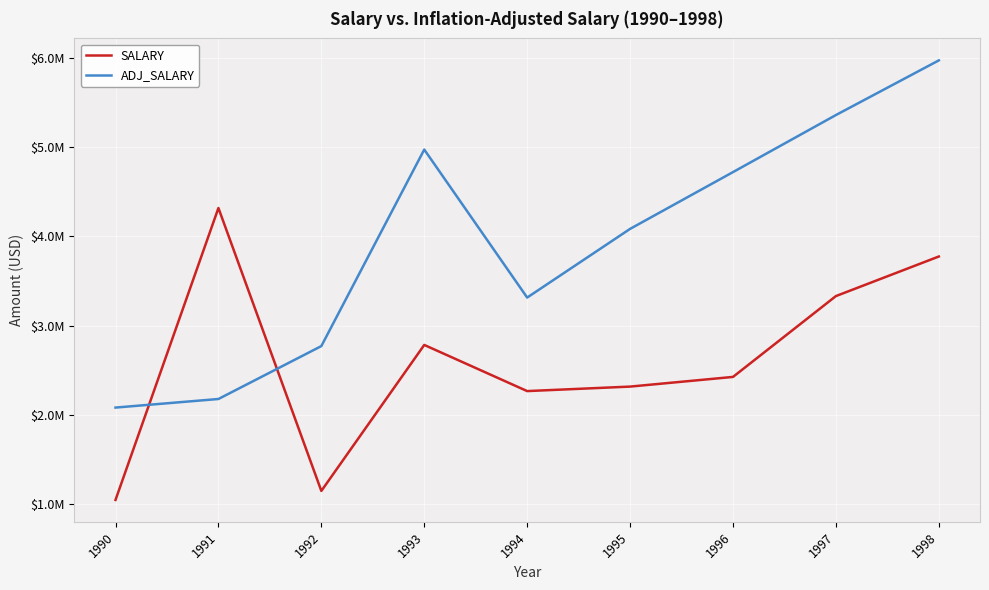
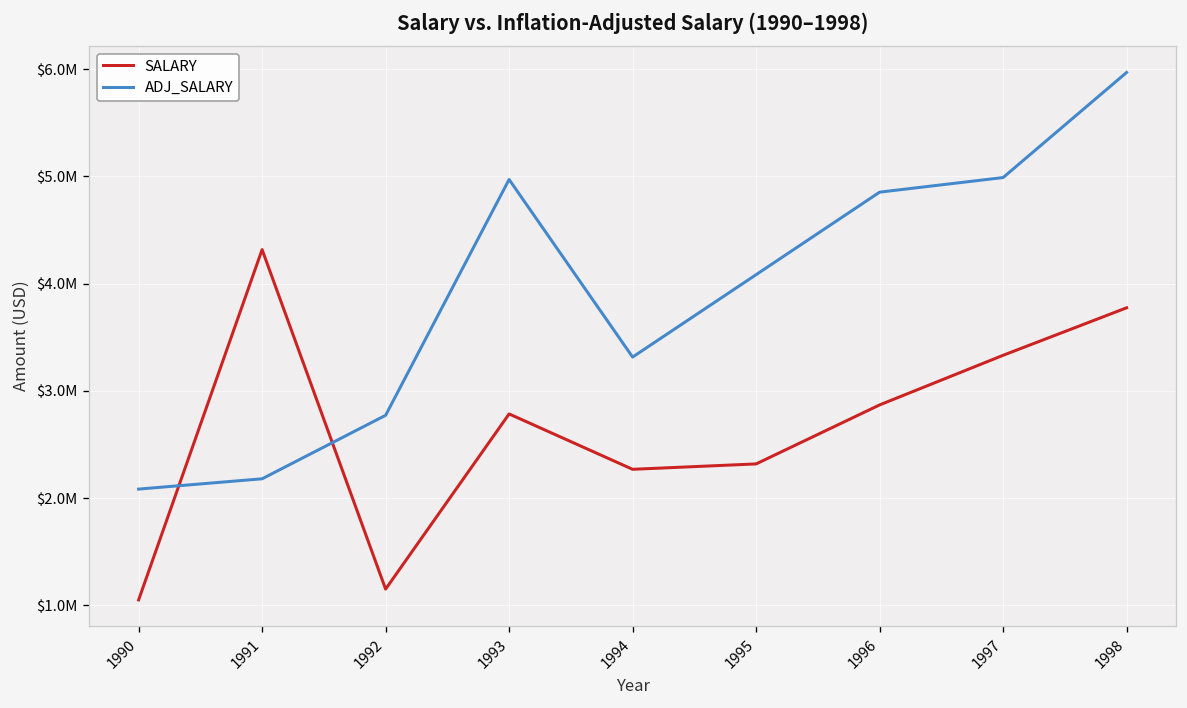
  {
    "SALARY": {
      "1990": "$1100000",
      "1991": "$4300000",
      "1992": "$1200000",
      "1993": "$2800000",
      "1994": "$2300000",
      "1995": "$2300000",
-     "1996": "$2400000",
+     "1996": "$2900000",
      "1997": "$3300000",
      "1998": "$3800000"
    },
    "ADJ_SALARY": {
      "1990": "$2100000",
      "1991": "$2200000",
      "1992": "$2800000",
      "1993": "$5000000",
      "1994": "$3300000",
      "1995": "$4100000",
-     "1996": "$4700000",
-     "1997": "$5400000",
+     "1996": "$4900000",
+     "1997": "$5000000",
      "1998": "$6000000"
    }
  }
